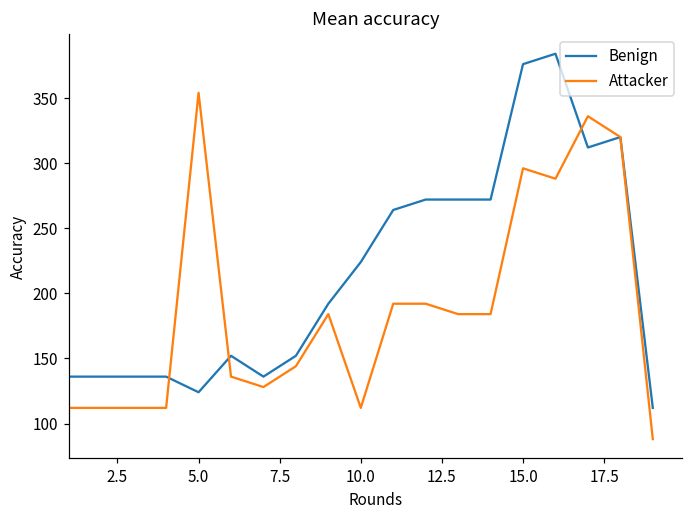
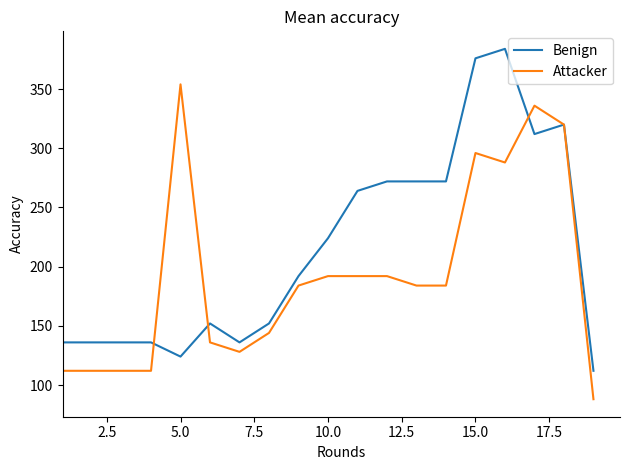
  {
    "Benign": {
      "5.0": 124,
      "10.0": 224,
      "15.0": 376
    },
    "Attacker": {
      "5.0": 354,
-     "10.0": 112,
+     "10.0": 192,
      "15.0": 296
    }
  }
